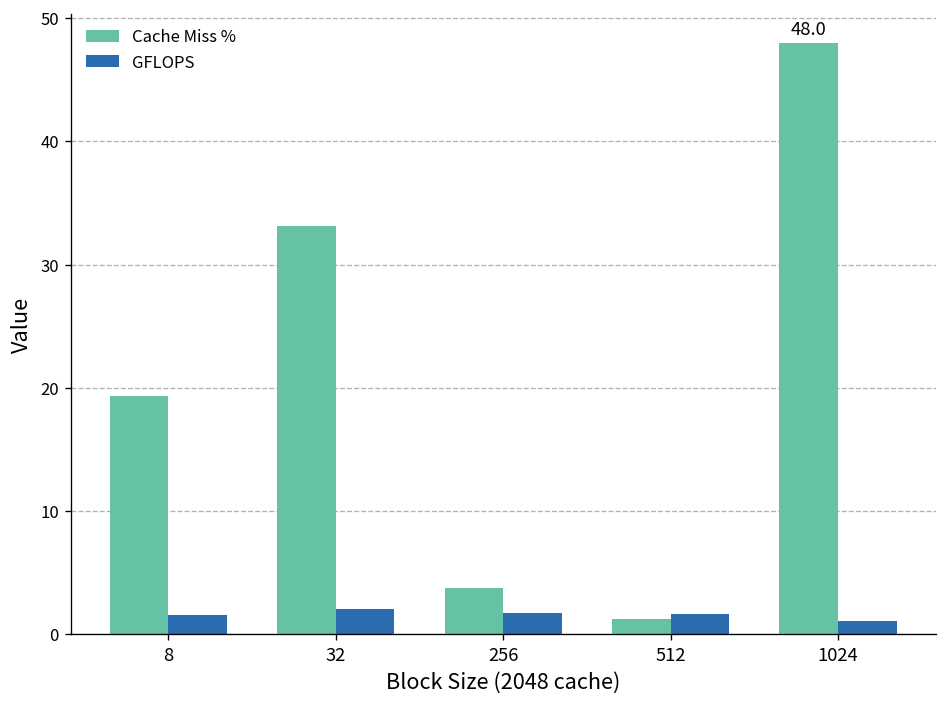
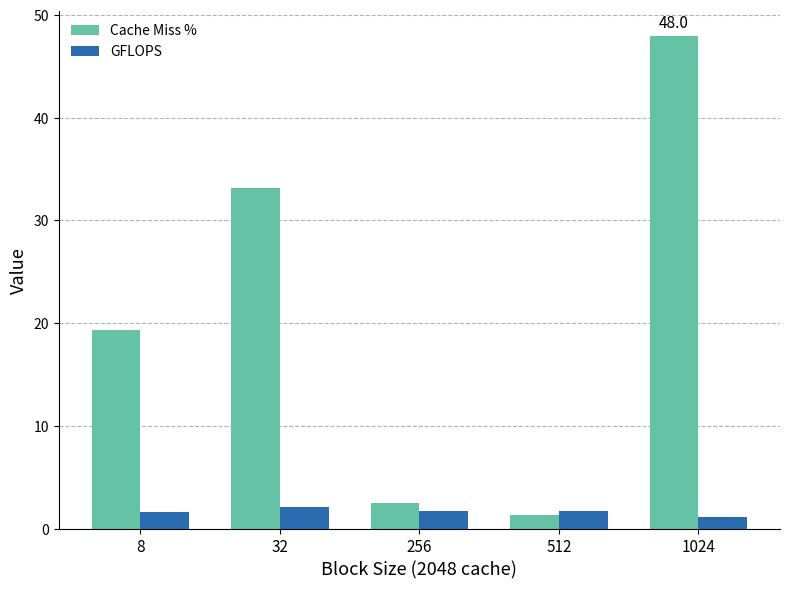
  {
    "Cache Miss %": {
      "8": 19.3,
      "32": 33.1,
-     "256": 3.8,
+     "256": 2.5,
      "512": 1.3
    },
    "GFLOPS": {
      "8": 1.6,
      "32": 2.1,
      "256": 1.7,
      "512": 1.7,
      "1024": 1.1
    }
  }
